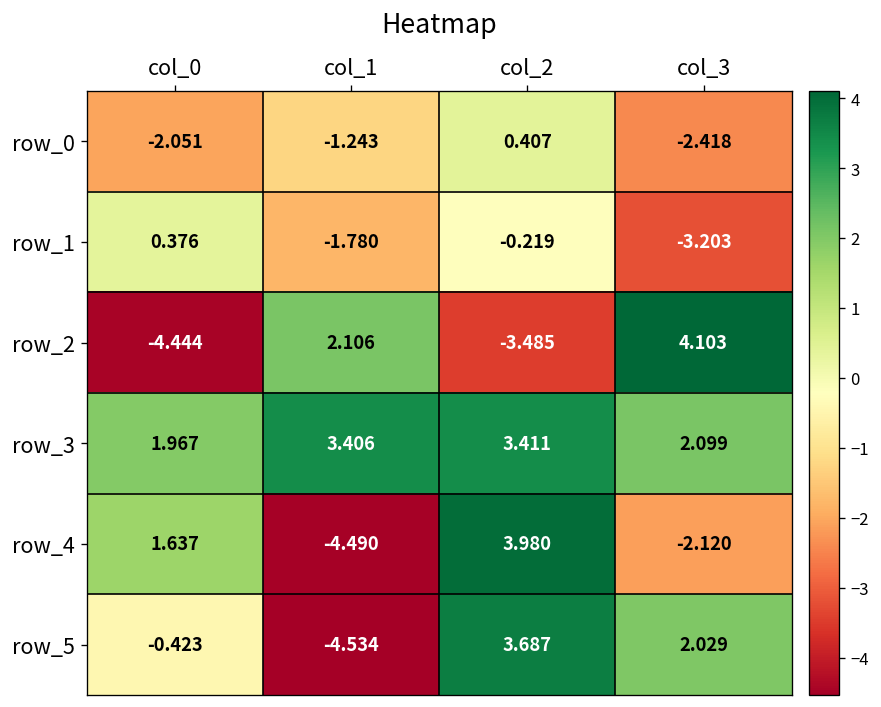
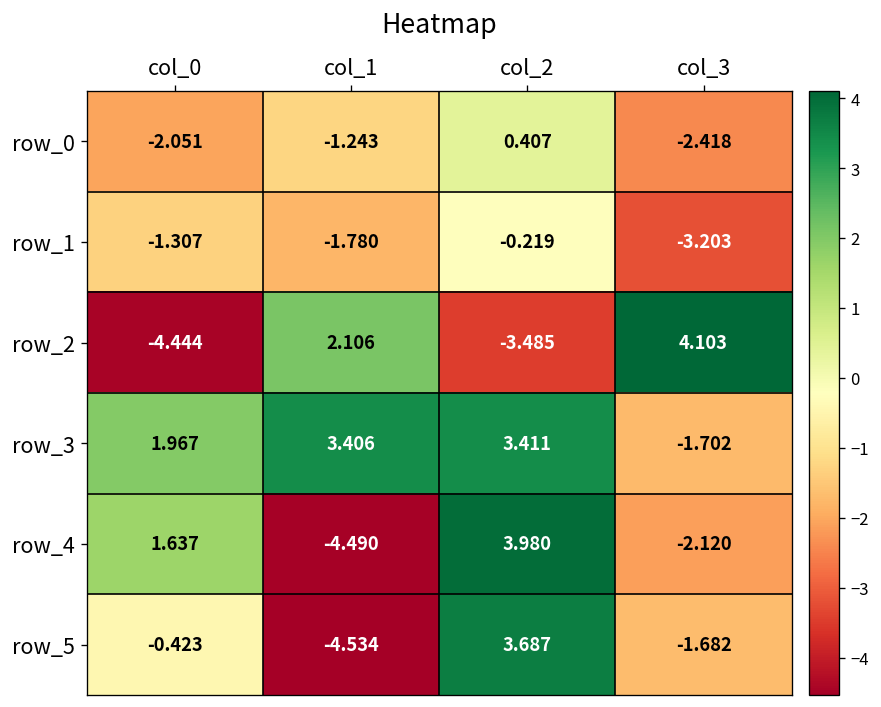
  {
    "row_0": {
      "col_0": -2.051,
      "col_1": -1.243,
      "col_2": 0.407,
      "col_3": -2.418
    },
    "row_1": {
-     "col_0": 0.376,
+     "col_0": -1.307,
      "col_1": -1.780,
      "col_2": -0.219,
      "col_3": -3.203
    },
    "row_2": {
      "col_0": -4.444,
      "col_1": 2.106,
      "col_2": -3.485,
      "col_3": 4.103
    },
    "row_3": {
      "col_0": 1.967,
      "col_1": 3.406,
      "col_2": 3.411,
-     "col_3": 2.099
+     "col_3": -1.702
    },
    "row_4": {
      "col_0": 1.637,
      "col_1": -4.490,
      "col_2": 3.980,
      "col_3": -2.120
    },
    "row_5": {
      "col_0": -0.423,
      "col_1": -4.534,
      "col_2": 3.687,
-     "col_3": 2.029
+     "col_3": -1.682
    }
  }
